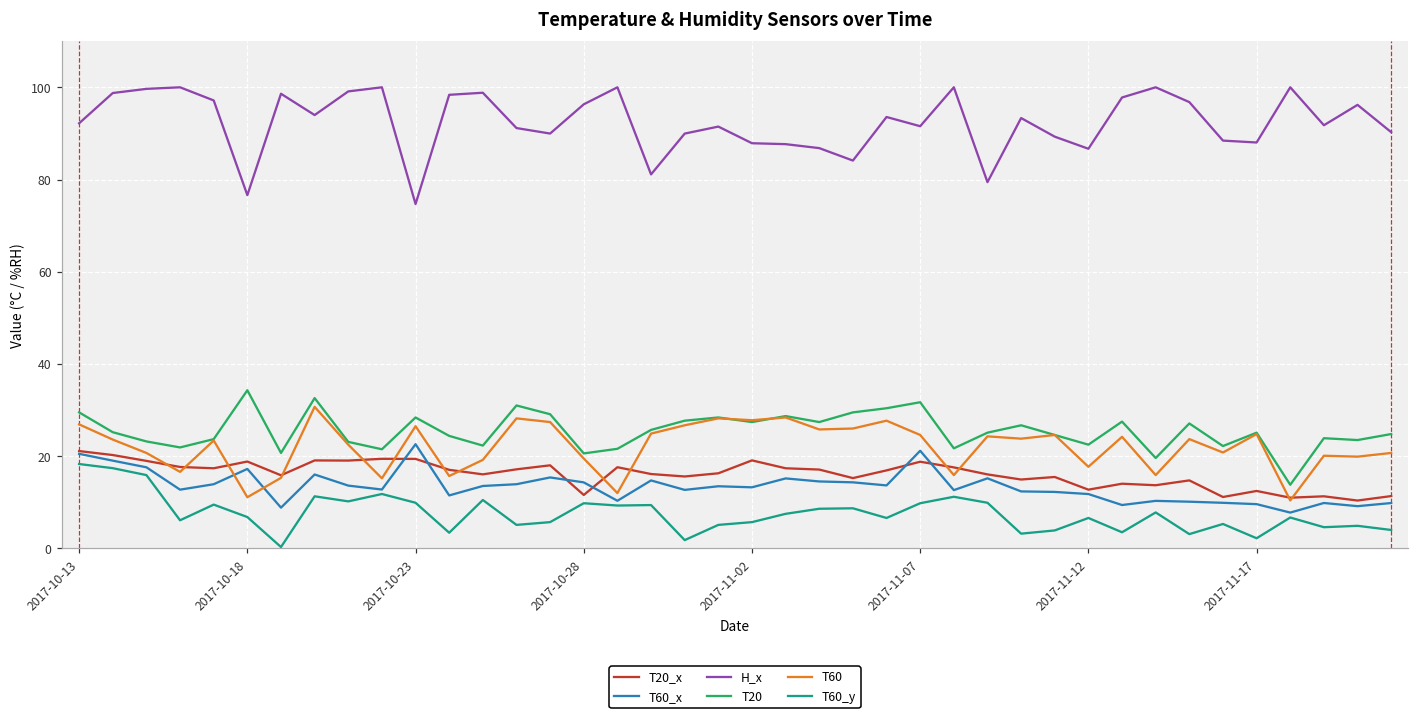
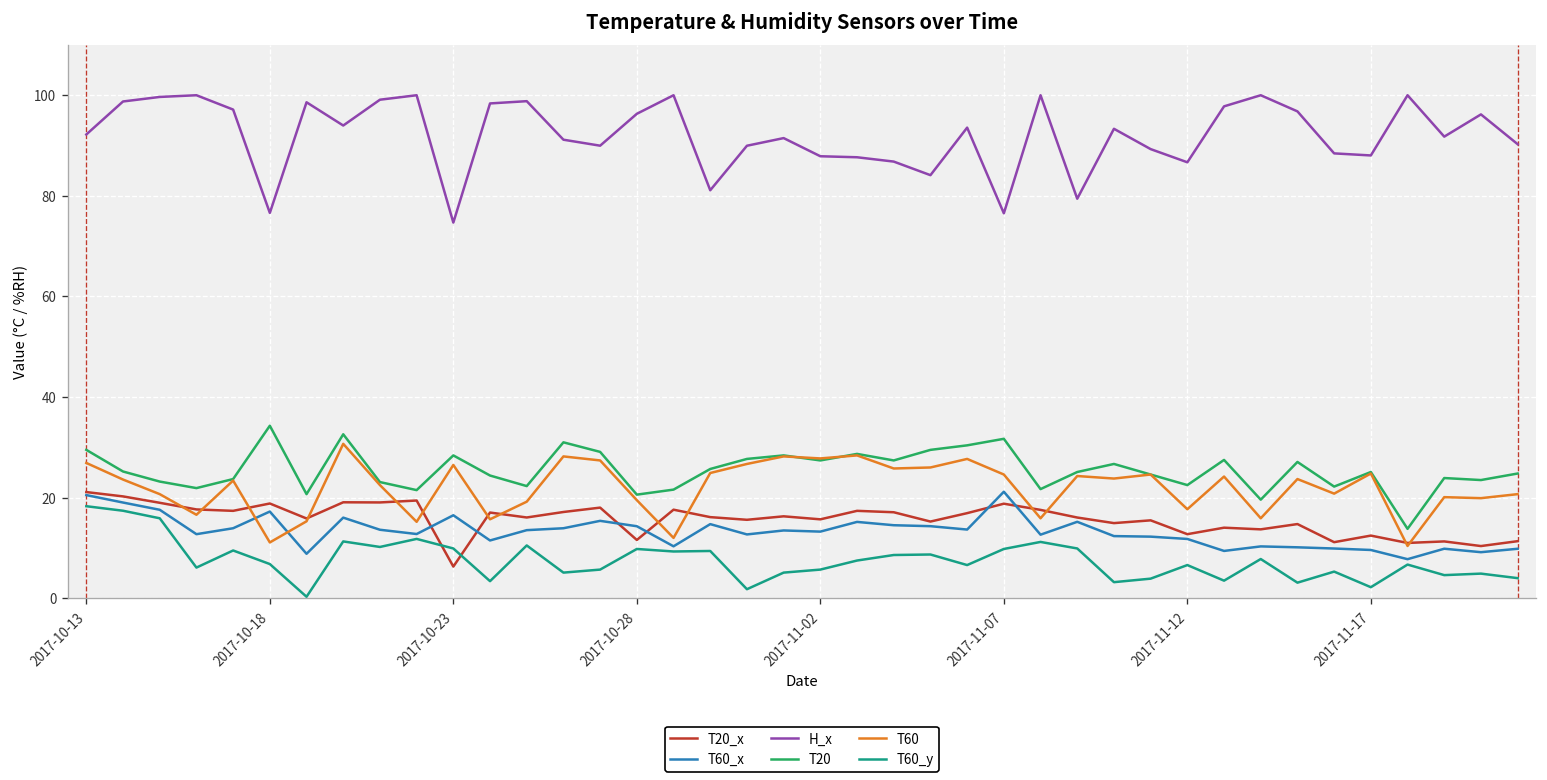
  {
    "T20_x": {
      "2017-10-18": 19,
-     "2017-10-23": 19,
+     "2017-10-23": 6,
      "2017-10-28": 12,
-     "2017-11-02": 19,
+     "2017-11-02": 16,
      "2017-11-07": 19,
      "2017-11-12": 13,
      "2017-11-17": 12
    },
    "T60_x": {
      "2017-10-18": 17,
-     "2017-10-23": 23,
+     "2017-10-23": 17,
      "2017-10-28": 14,
      "2017-11-02": 13,
      "2017-11-07": 21,
      "2017-11-12": 12,
      "2017-11-17": 10
    },
    "H_x": {
      "2017-10-13": 92,
      "2017-10-18": 77,
      "2017-10-23": 75,
      "2017-10-28": 96,
      "2017-11-02": 88,
-     "2017-11-07": 92,
+     "2017-11-07": 77,
      "2017-11-12": 87,
      "2017-11-17": 88
    },
    "T60": {
      "2017-10-13": 27,
      "2017-10-18": 11,
      "2017-10-23": 27,
      "2017-10-28": 20,
      "2017-11-07": 25,
      "2017-11-12": 18
    }
  }
